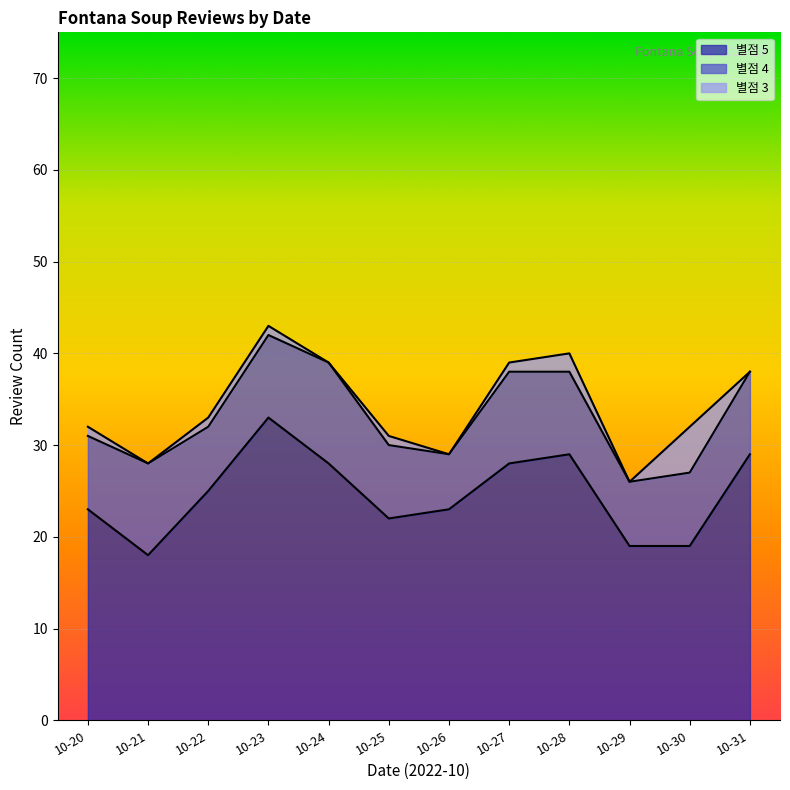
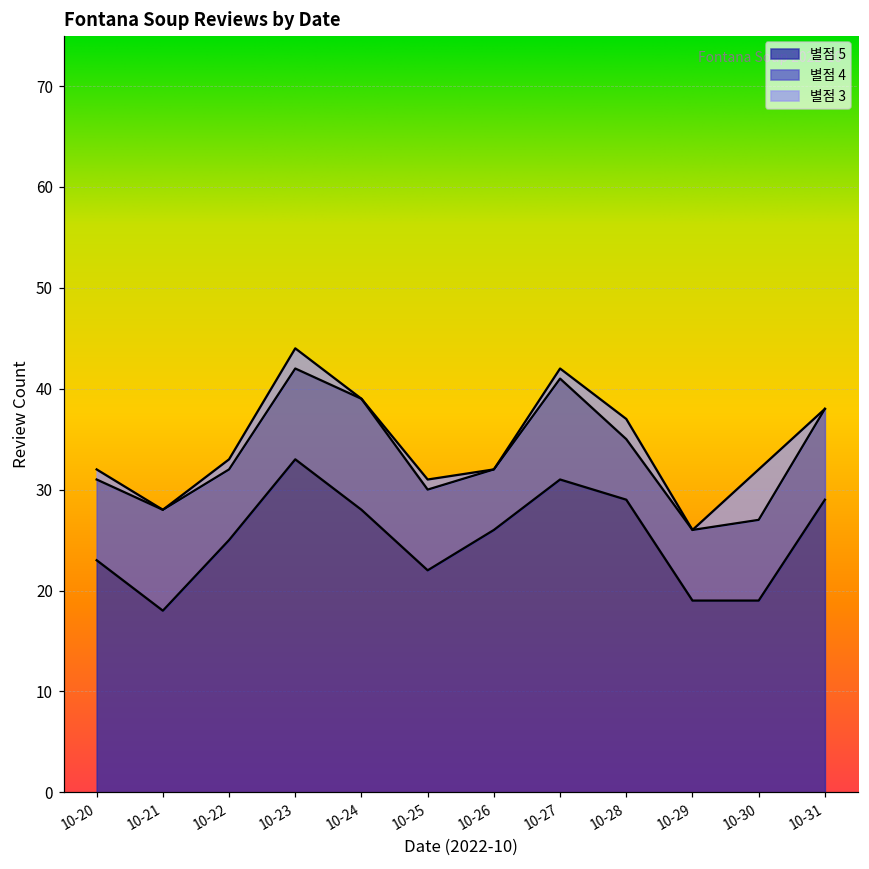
  {
    "별점 5": {
      "10-20": 23,
      "10-21": 18,
      "10-22": 25,
      "10-23": 33,
      "10-24": 28,
      "10-25": 22,
-     "10-26": 23,
-     "10-27": 28,
+     "10-26": 26,
+     "10-27": 31,
      "10-28": 29,
      "10-29": 19,
      "10-30": 19,
      "10-31": 29
    },
    "별점 4": {
      "10-20": 8,
      "10-22": 7,
      "10-23": 9,
      "10-25": 8,
      "10-27": 10,
-     "10-28": 9,
+     "10-28": 6,
      "10-30": 8
    },
    "별점 3": {
      "10-20": 1,
      "10-22": 1,
-     "10-23": 1,
+     "10-23": 2,
      "10-25": 1,
      "10-27": 1,
      "10-28": 2,
      "10-30": 5
    }
  }
